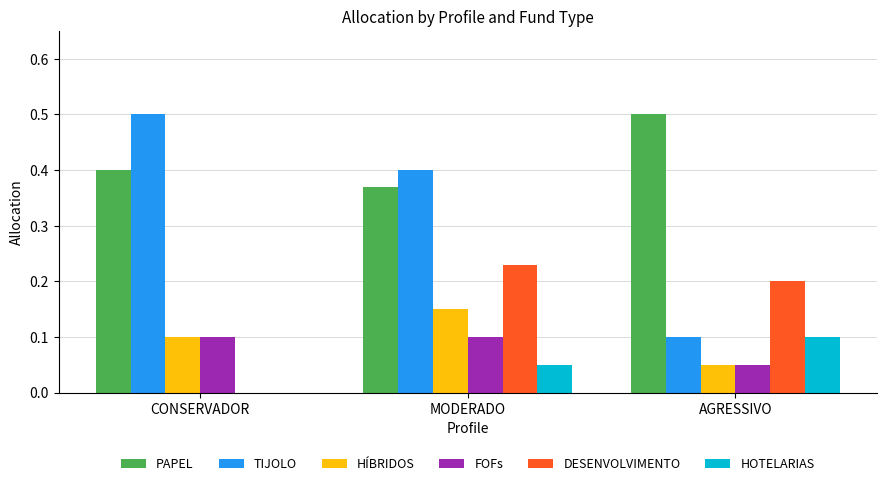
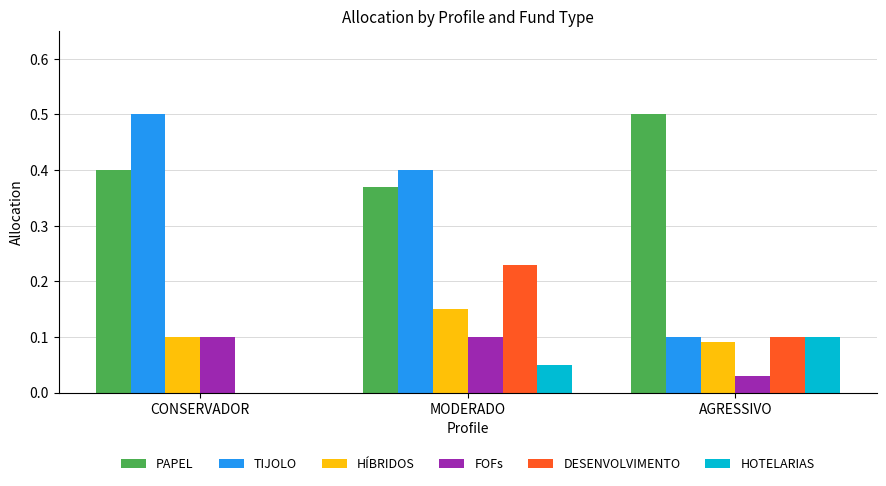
  {
    "PAPEL": {
      "CONSERVADOR": 0.40,
      "MODERADO": 0.37,
      "AGRESSIVO": 0.50
    },
    "HÍBRIDOS": {
      "CONSERVADOR": 0.10,
      "MODERADO": 0.15,
-     "AGRESSIVO": 0.05
+     "AGRESSIVO": 0.09
    },
    "FOFs": {
      "CONSERVADOR": 0.10,
      "MODERADO": 0.10,
-     "AGRESSIVO": 0.05
+     "AGRESSIVO": 0.03
    },
    "DESENVOLVIMENTO": {
      "CONSERVADOR": 0.0,
      "MODERADO": 0.23,
-     "AGRESSIVO": 0.2
+     "AGRESSIVO": 0.1
    }
  }
